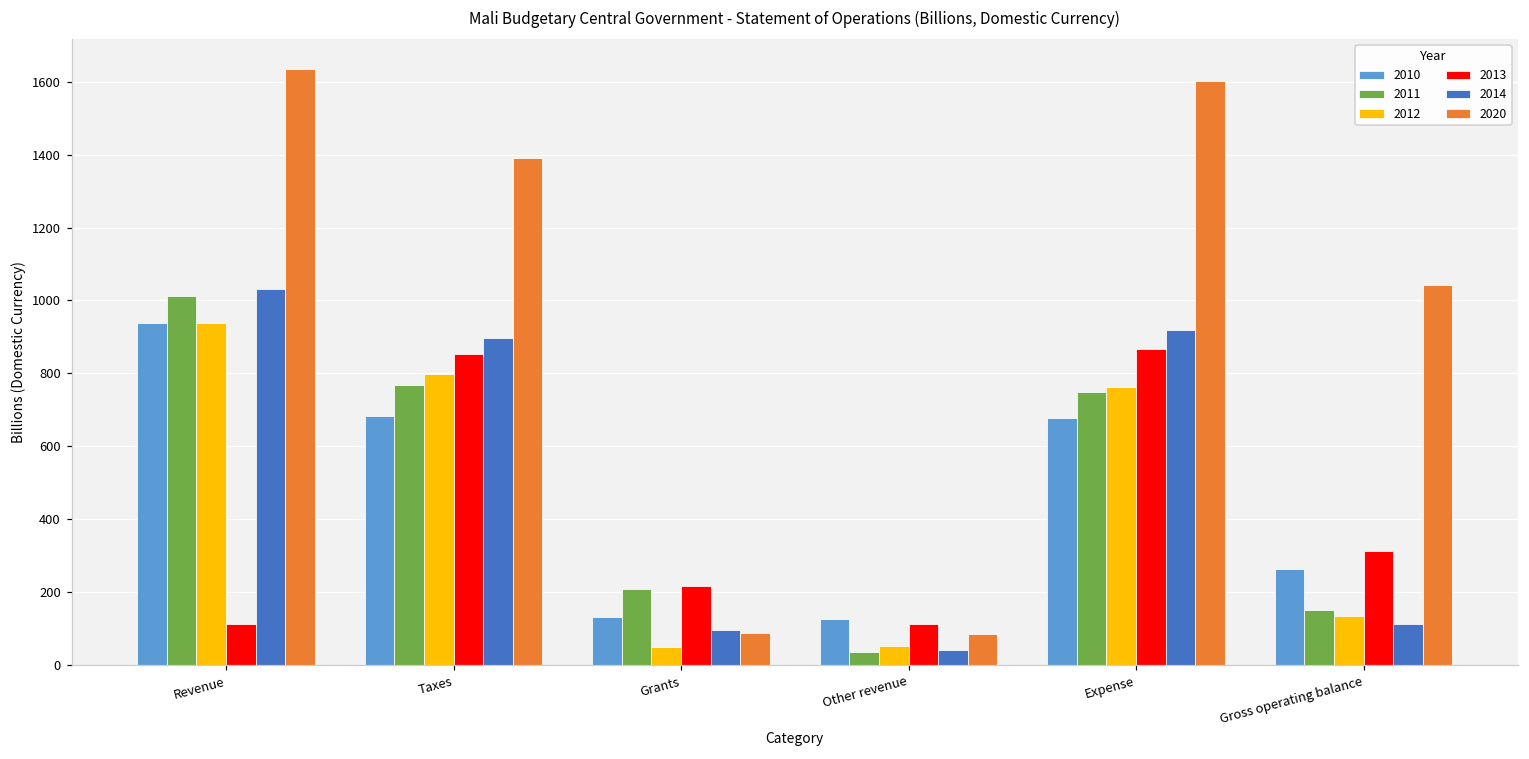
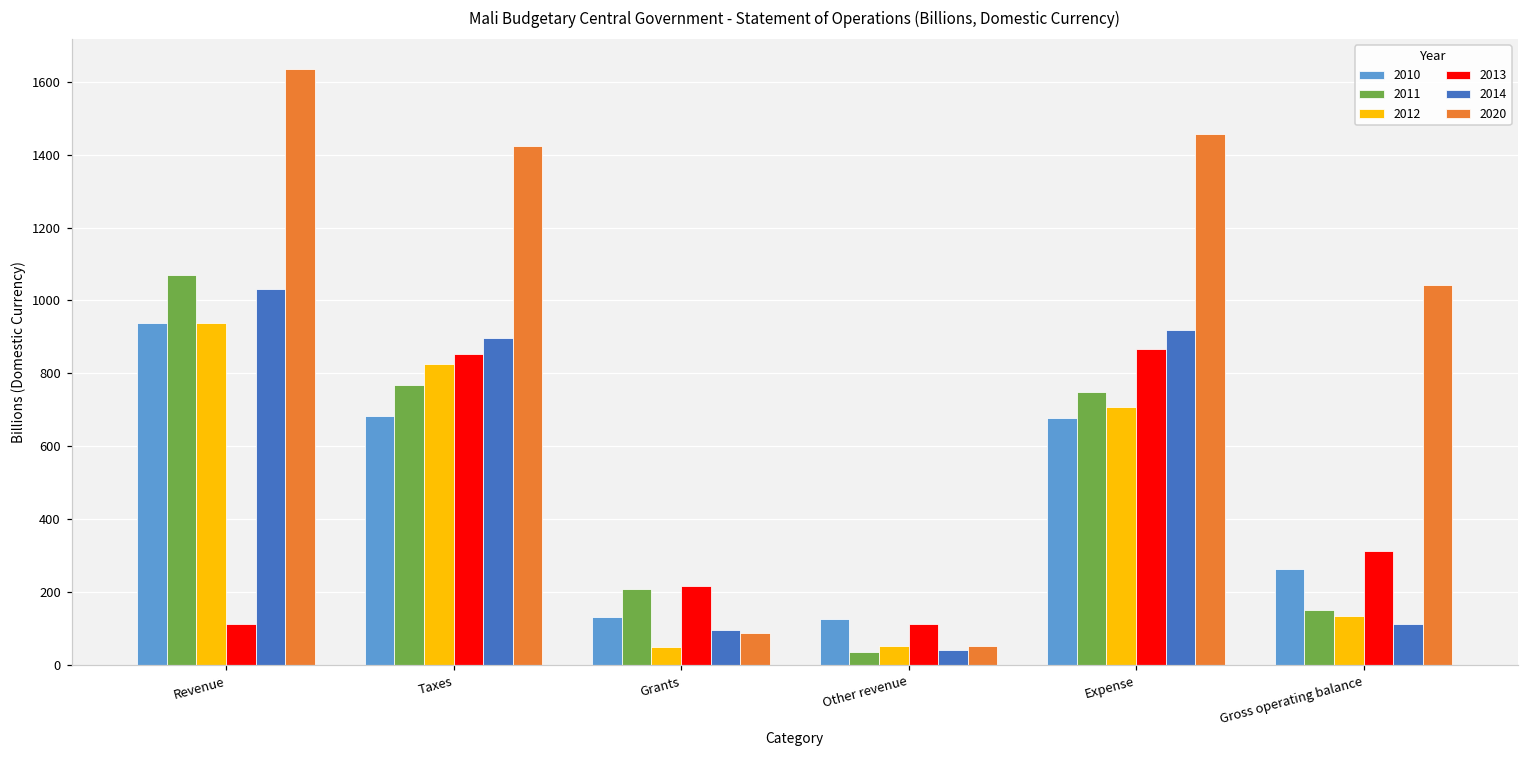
  {
    "2011": {
-     "Revenue": 1010,
+     "Revenue": 1070,
      "Taxes": 770,
      "Grants": 210,
      "Other revenue": 40,
      "Expense": 750,
      "Gross operating balance": 150
    },
    "2012": {
      "Revenue": 940,
-     "Taxes": 800,
+     "Taxes": 830,
      "Grants": 50,
      "Other revenue": 50,
-     "Expense": 760,
+     "Expense": 710,
      "Gross operating balance": 130
    },
    "2013": {
      "Revenue": 110,
      "Taxes": 850,
      "Grants": 220,
      "Other revenue": 110,
      "Expense": 870,
      "Gross operating balance": 310
    },
    "2020": {
      "Revenue": 1640,
-     "Taxes": 1390,
+     "Taxes": 1420,
      "Grants": 90,
-     "Other revenue": 80,
-     "Expense": 1600,
+     "Other revenue": 50,
+     "Expense": 1460,
      "Gross operating balance": 1040
    }
  }
